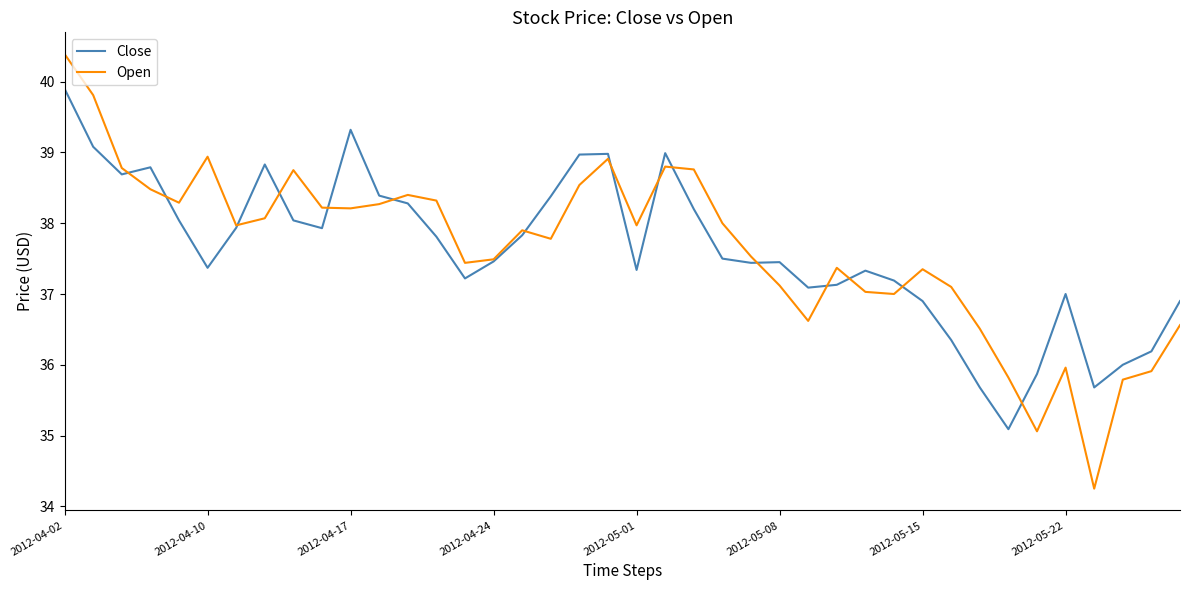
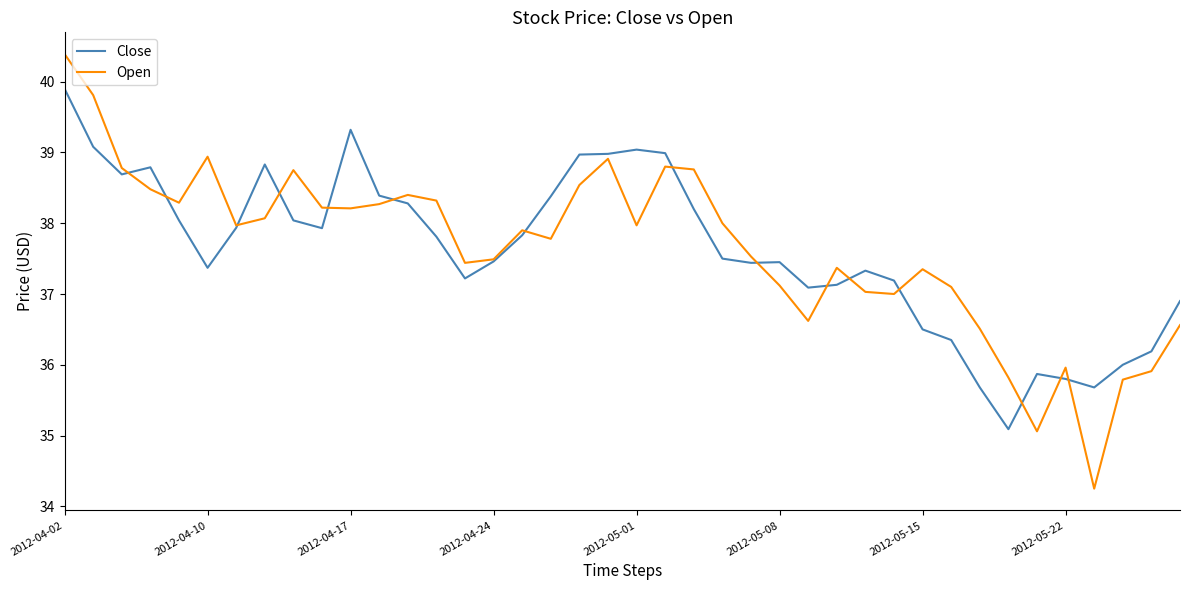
  {
    "Close": {
      "2012-04-02": 39.9,
      "2012-04-10": 37.4,
      "2012-04-17": 39.3,
-     "2012-05-01": 37.3,
+     "2012-05-01": 39.0,
      "2012-05-08": 37.5,
-     "2012-05-15": 36.9,
-     "2012-05-22": 37.0
+     "2012-05-15": 36.5,
+     "2012-05-22": 35.8
    },
    "Open": {
      "2012-04-02": 40.4,
      "2012-04-10": 38.9,
      "2012-04-17": 38.2,
      "2012-05-01": 38.0,
      "2012-05-08": 37.1,
      "2012-05-15": 37.4,
      "2012-05-22": 36.0
    }
  }
